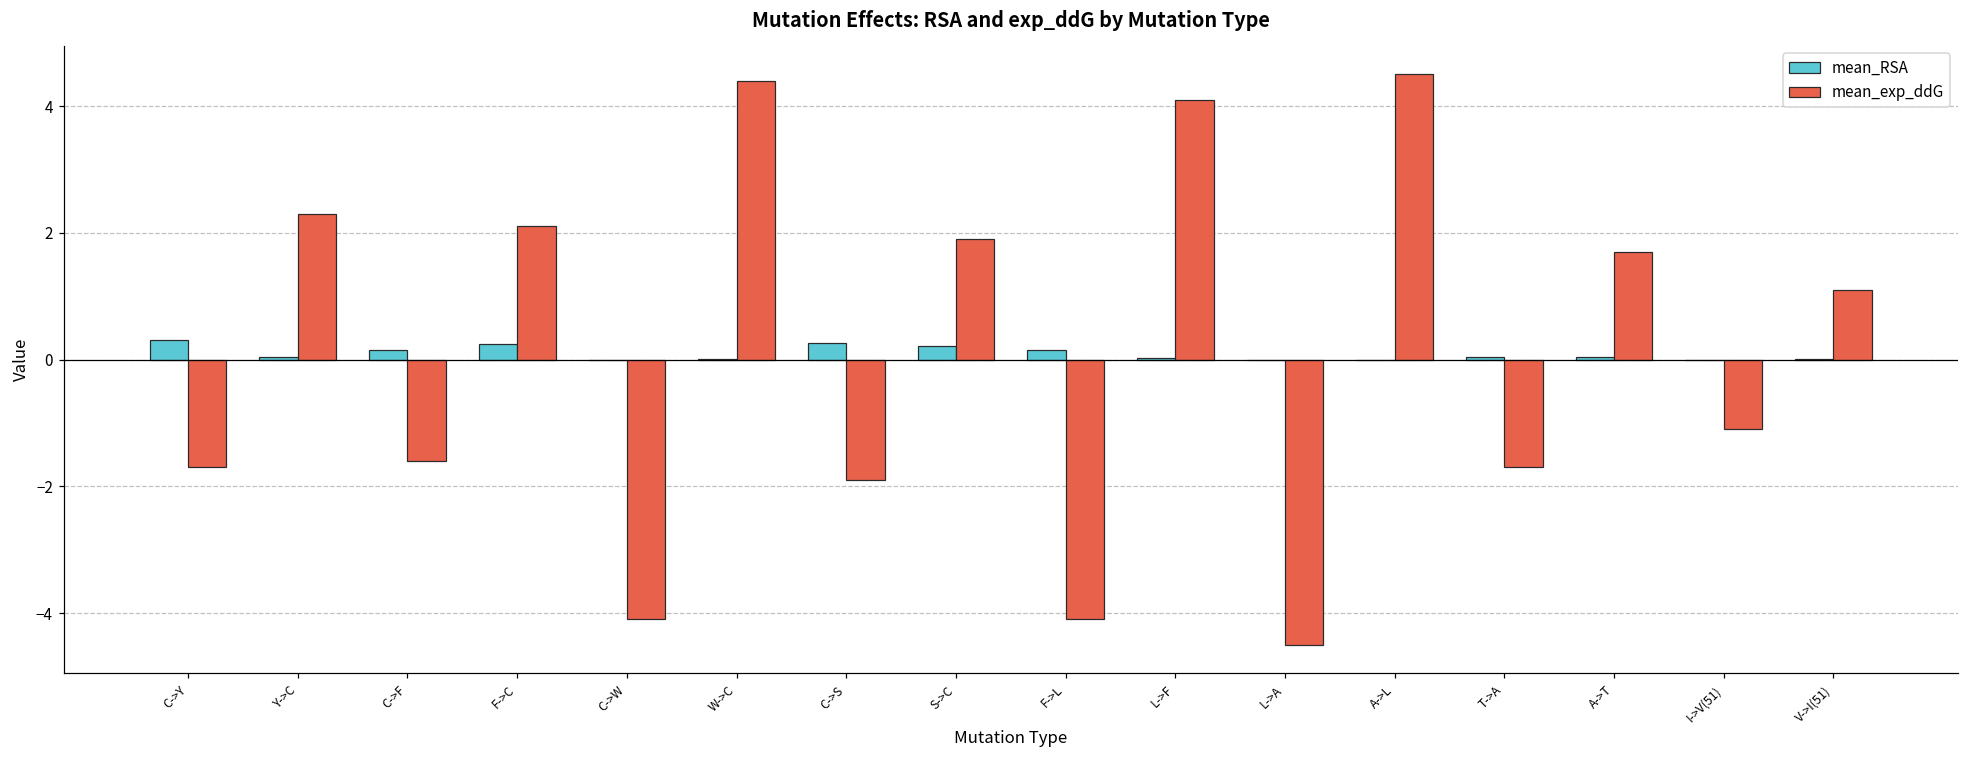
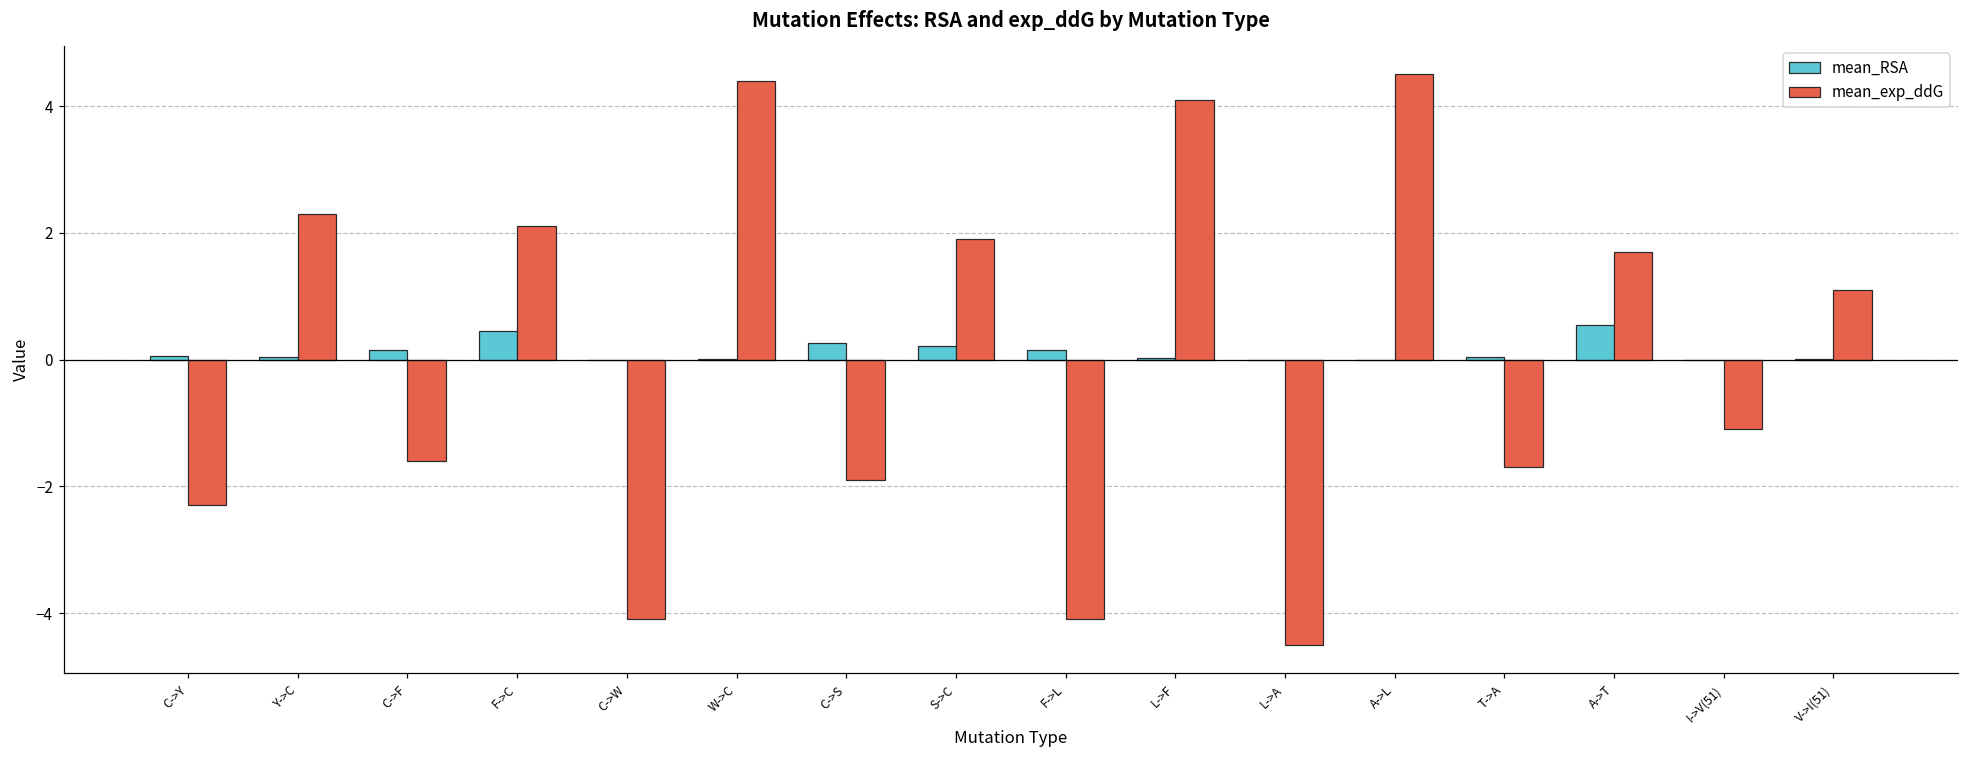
  {
    "mean_RSA": {
-     "C->Y": 0.3,
+     "C->Y": 0.1,
      "Y->C": 0.0,
      "C->F": 0.1,
-     "F->C": 0.2,
+     "F->C": 0.4,
      "C->W": 0.0,
      "C->S": 0.3,
      "S->C": 0.2,
      "F->L": 0.1,
      "L->A": 0.0,
      "A->L": 0.0,
      "T->A": 0.0,
-     "A->T": 0.0,
+     "A->T": 0.6,
      "I->V(51)": 0.0
    },
    "mean_exp_ddG": {
-     "C->Y": -1.7,
+     "C->Y": -2.3,
      "Y->C": 2.3,
      "C->F": -1.6,
      "F->C": 2.1,
      "C->W": -4.1,
      "W->C": 4.4,
      "C->S": -1.9,
      "S->C": 1.9,
      "F->L": -4.1,
      "L->F": 4.1,
      "L->A": -4.5,
      "A->L": 4.5,
      "T->A": -1.7,
      "A->T": 1.7,
      "I->V(51)": -1.1,
      "V->I(51)": 1.1
    }
  }
